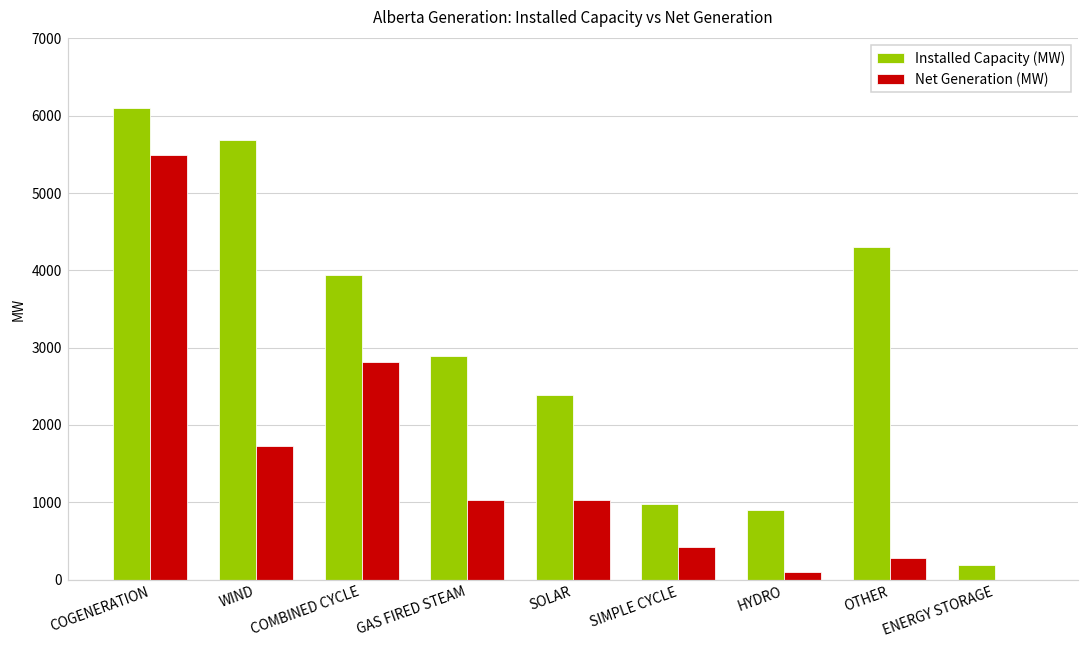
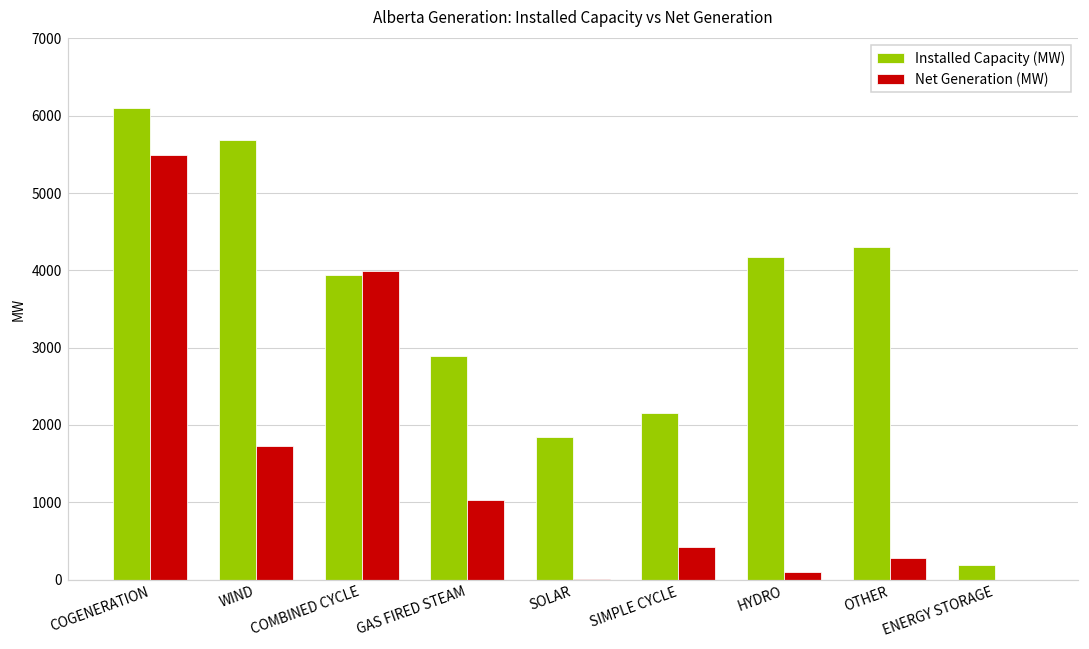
  {
    "Installed Capacity (MW)": {
      "COGENERATION": 6100,
      "WIND": 5700,
      "COMBINED CYCLE": 3900,
      "GAS FIRED STEAM": 2900,
-     "SOLAR": 2400,
-     "SIMPLE CYCLE": 1000,
-     "HYDRO": 900,
+     "SOLAR": 1900,
+     "SIMPLE CYCLE": 2200,
+     "HYDRO": 4200,
      "OTHER": 4300,
      "ENERGY STORAGE": 200
    },
    "Net Generation (MW)": {
      "COGENERATION": 5500,
      "WIND": 1700,
-     "COMBINED CYCLE": 2800,
+     "COMBINED CYCLE": 4000,
      "GAS FIRED STEAM": 1000,
-     "SOLAR": 1000,
+     "SOLAR": 0,
      "SIMPLE CYCLE": 400,
      "HYDRO": 100,
      "OTHER": 300,
      "ENERGY STORAGE": 0
    }
  }
